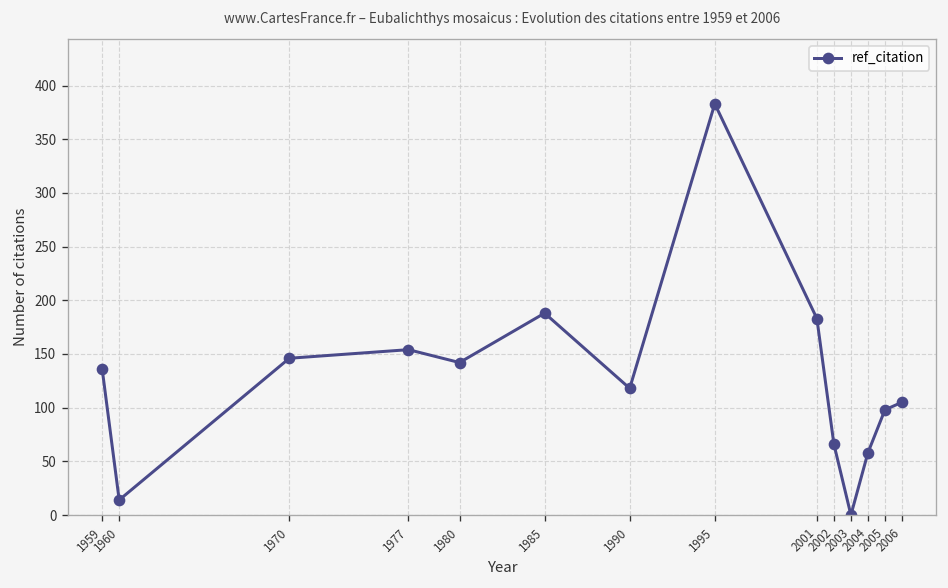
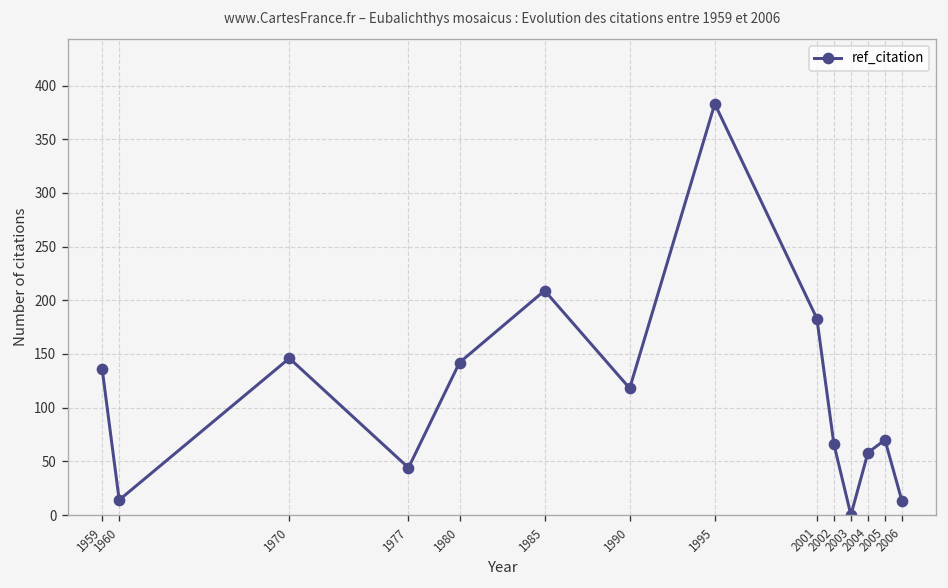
  {
    "1959": 140,
    "1960": 10,
    "1970": 150,
-   "1977": 150,
+   "1977": 40,
    "1980": 140,
-   "1985": 190,
+   "1985": 210,
    "1990": 120,
    "1995": 380,
    "2001": 180,
    "2002": 70,
    "2003": 0,
    "2004": 60,
-   "2005": 100,
-   "2006": 110
+   "2005": 70,
+   "2006": 10
  }
